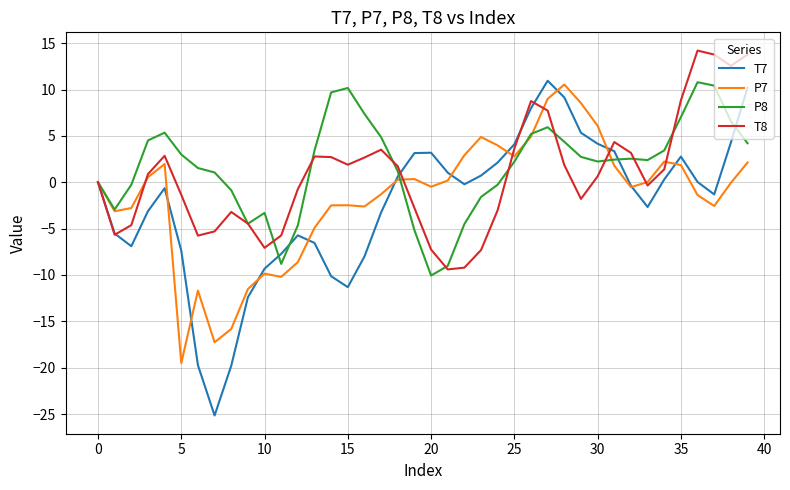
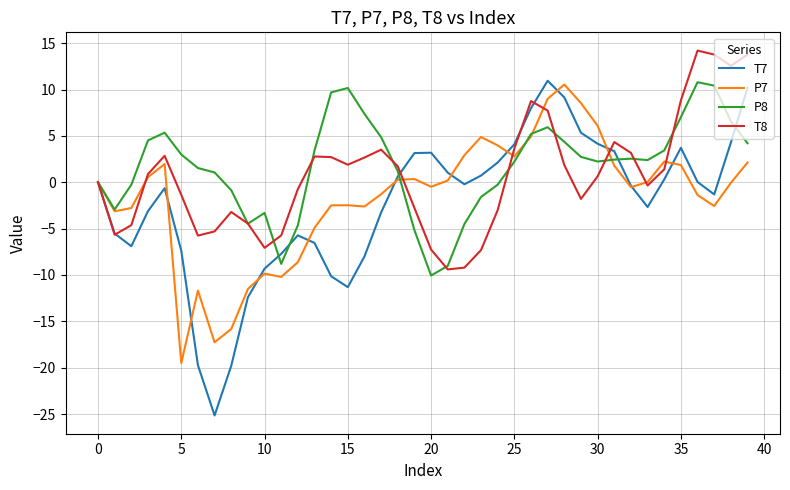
  {
    "T7": {
      "5": -7,
      "10": -9,
      "15": -11,
      "20": 3,
      "25": 4,
      "30": 4,
-     "35": 3
+     "35": 4
    },
    "P7": {
      "5": -19,
      "10": -10,
      "15": -2,
      "20": 0,
      "25": 3,
      "30": 6,
      "35": 2
    },
    "P8": {
      "5": 3,
      "10": -3,
      "15": 10,
      "20": -10,
      "25": 2,
      "30": 2,
      "35": 7
    },
    "T8": {
      "5": -1,
      "10": -7,
      "15": 2,
      "20": -7,
      "25": 4,
      "30": 1,
      "35": 9
    }
  }
